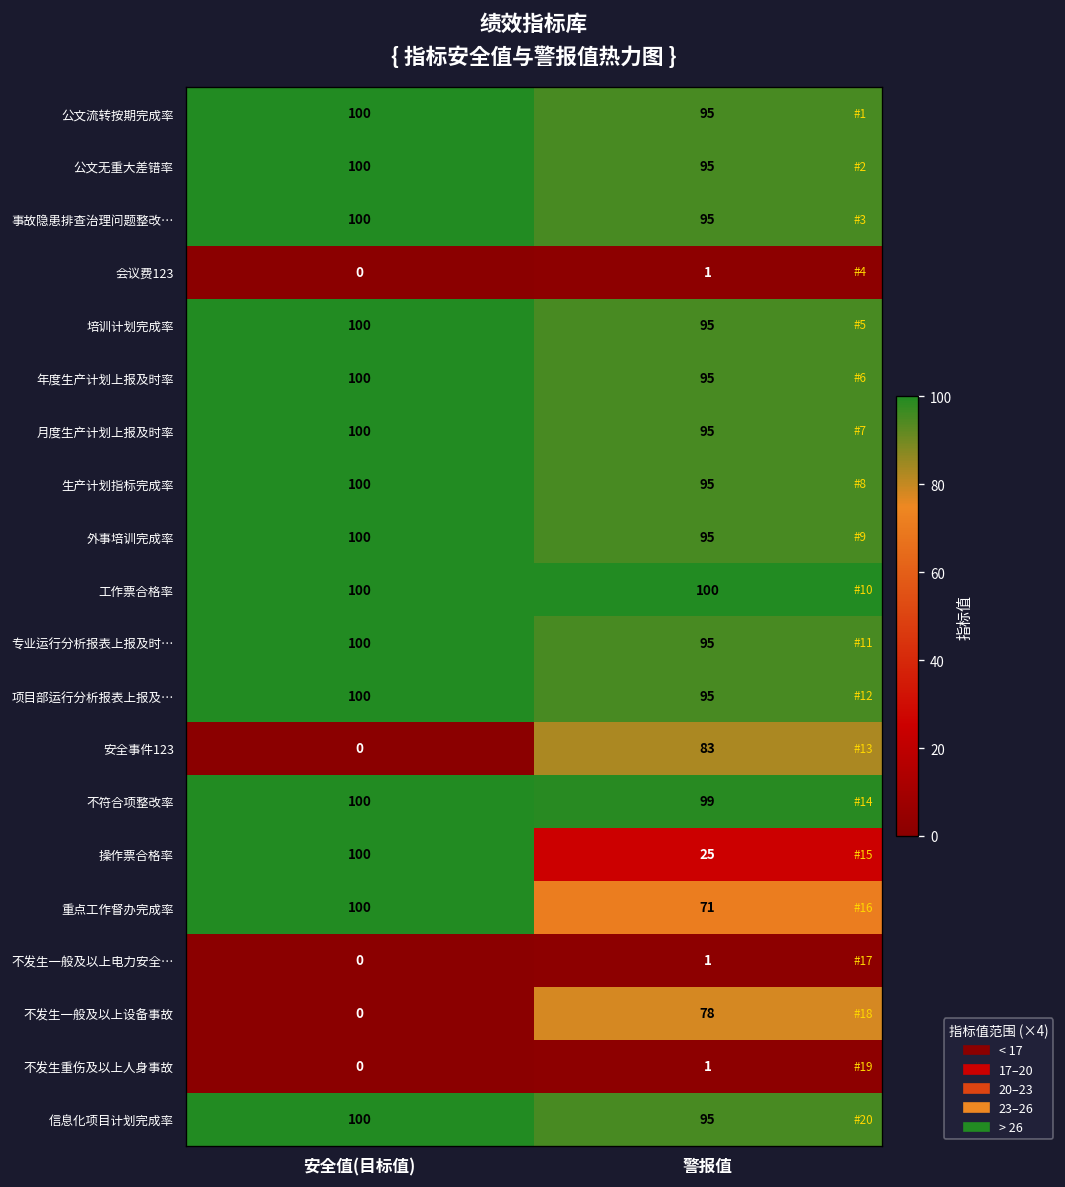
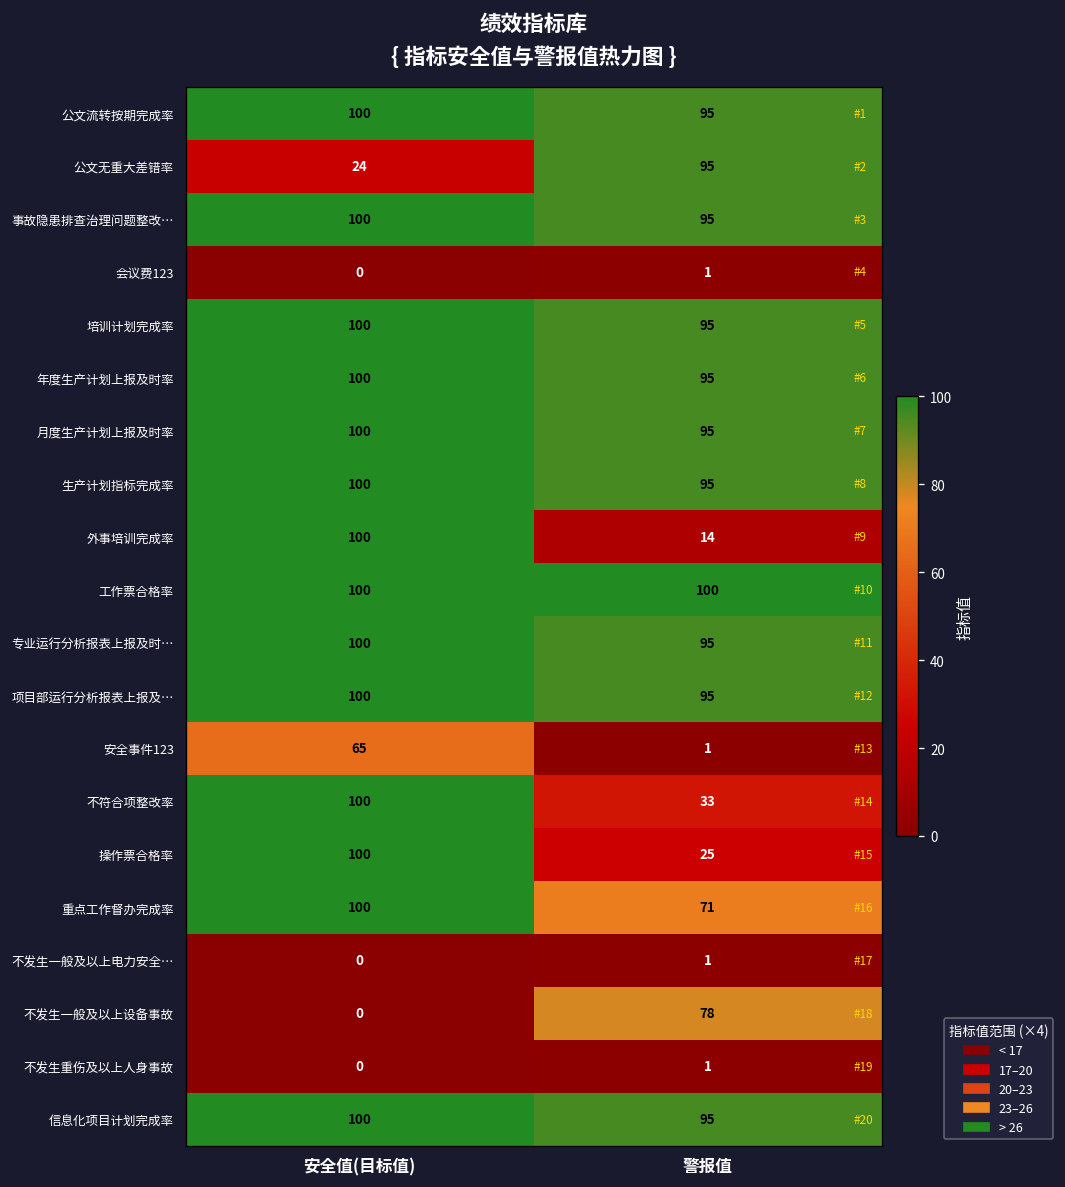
  {
    "公文流转按期完成率": {
      "安全值(目标值)": 100
    },
    "公文无重大差错率": {
-     "安全值(目标值)": 100
+     "安全值(目标值)": 24
    },
    "事故隐患排查治理问题整改…": {
      "安全值(目标值)": 100
    },
    "会议费123": {
      "安全值(目标值)": 0
    },
    "培训计划完成率": {
      "安全值(目标值)": 100
    },
    "年度生产计划上报及时率": {
      "安全值(目标值)": 100
    },
    "月度生产计划上报及时率": {
      "安全值(目标值)": 100
    },
    "生产计划指标完成率": {
      "安全值(目标值)": 100
    },
    "外事培训完成率": {
      "安全值(目标值)": 100,
-     "警报值": 95
+     "警报值": 14
    },
    "工作票合格率": {
      "安全值(目标值)": 100
    },
    "专业运行分析报表上报及时…": {
      "安全值(目标值)": 100
    },
    "项目部运行分析报表上报及…": {
      "安全值(目标值)": 100
    },
    "安全事件123": {
-     "安全值(目标值)": 0,
-     "警报值": 83
+     "安全值(目标值)": 65,
+     "警报值": 1
    },
    "不符合项整改率": {
      "安全值(目标值)": 100,
-     "警报值": 99
+     "警报值": 33
    },
    "操作票合格率": {
      "安全值(目标值)": 100
    },
    "重点工作督办完成率": {
      "安全值(目标值)": 100
    },
    "不发生一般及以上电力安全…": {
      "安全值(目标值)": 0
    },
    "不发生一般及以上设备事故": {
      "安全值(目标值)": 0
    },
    "不发生重伤及以上人身事故": {
      "安全值(目标值)": 0
    },
    "信息化项目计划完成率": {
      "安全值(目标值)": 100
    }
  }
